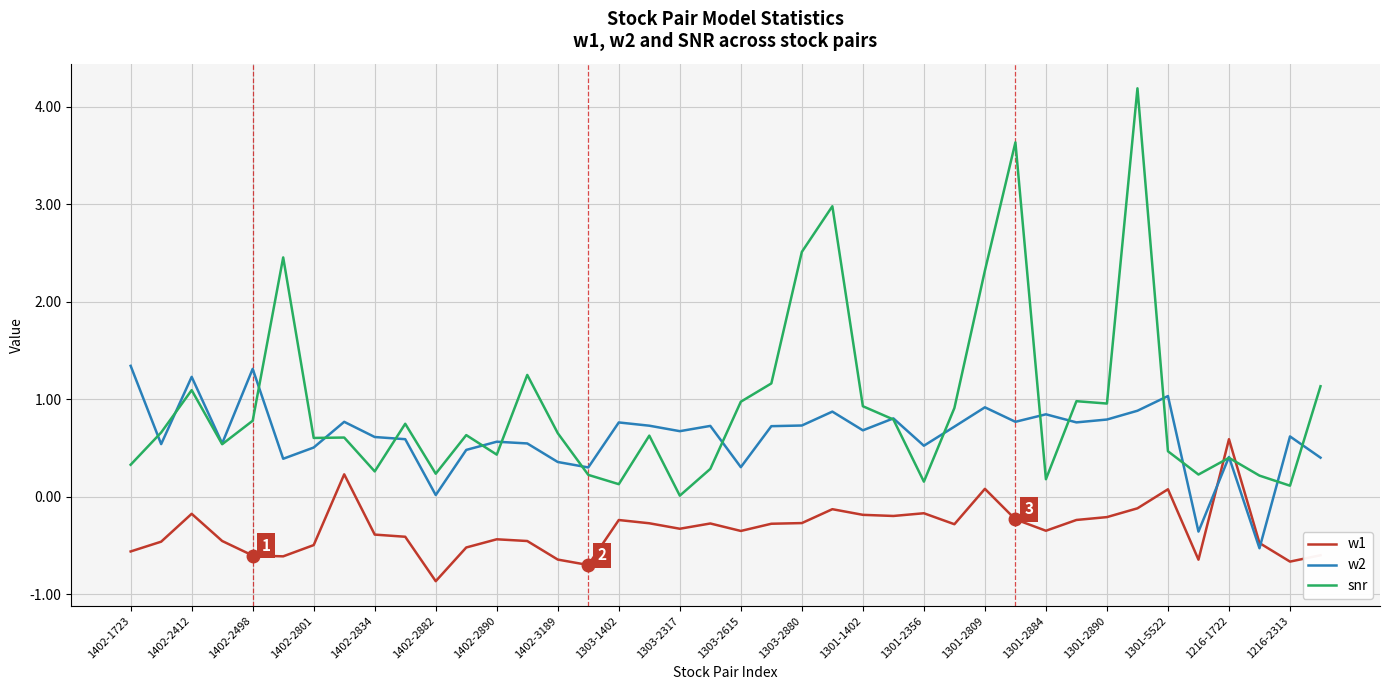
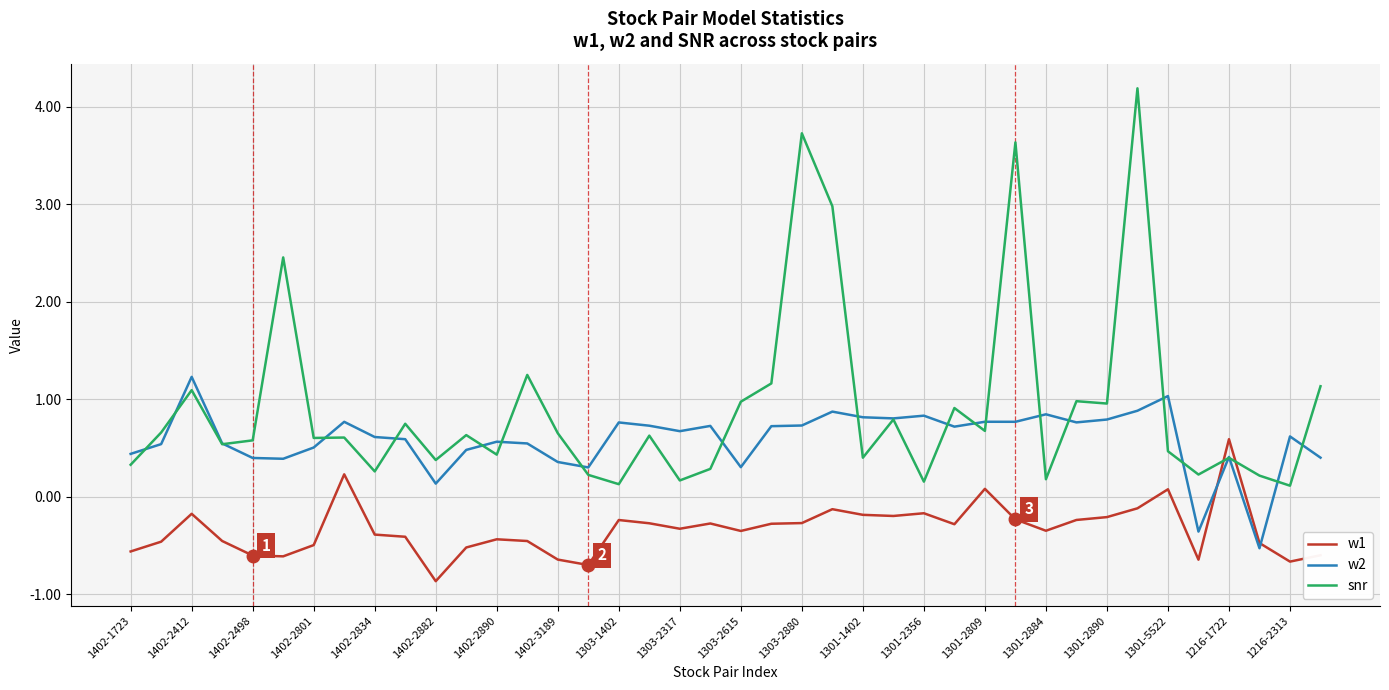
  {
    "w2": {
-     "1402-1723": 1.3,
+     "1402-1723": 0.4,
      "1402-2412": 1.2,
-     "1402-2498": 1.3,
+     "1402-2498": 0.4,
      "1402-2801": 0.5,
      "1402-2834": 0.6,
-     "1402-2882": 0.0,
+     "1402-2882": 0.1,
      "1402-2890": 0.6,
      "1402-3189": 0.4,
      "1303-1402": 0.8,
      "1303-2317": 0.7,
      "1303-2615": 0.3,
      "1303-2880": 0.7,
-     "1301-1402": 0.7,
-     "1301-2356": 0.5,
-     "1301-2809": 0.9,
+     "1301-1402": 0.8,
+     "1301-2356": 0.8,
+     "1301-2809": 0.8,
      "1301-2884": 0.8,
      "1301-2890": 0.8,
      "1301-5522": 1.0,
      "1216-2313": 0.6
    },
    "snr": {
      "1402-1723": 0.3,
      "1402-2412": 1.1,
-     "1402-2498": 0.8,
+     "1402-2498": 0.6,
      "1402-2801": 0.6,
      "1402-2834": 0.3,
-     "1402-2882": 0.2,
+     "1402-2882": 0.4,
      "1402-2890": 0.4,
      "1402-3189": 0.7,
      "1303-1402": 0.1,
-     "1303-2317": 0.0,
+     "1303-2317": 0.2,
      "1303-2615": 1.0,
-     "1303-2880": 2.5,
-     "1301-1402": 0.9,
+     "1303-2880": 3.7,
+     "1301-1402": 0.4,
      "1301-2356": 0.2,
-     "1301-2809": 2.3,
+     "1301-2809": 0.7,
      "1301-2884": 0.2,
      "1301-2890": 1.0,
      "1301-5522": 0.5,
      "1216-2313": 0.1
    }
  }
